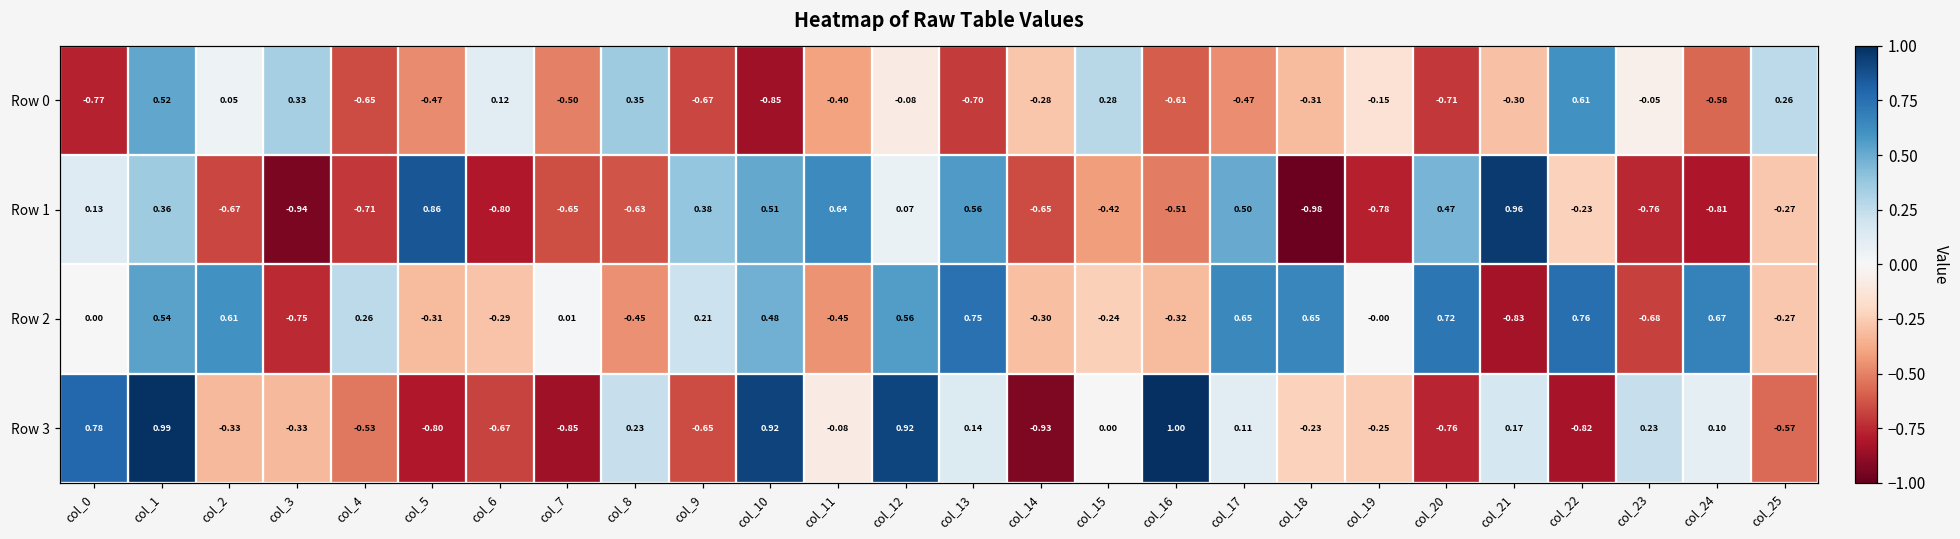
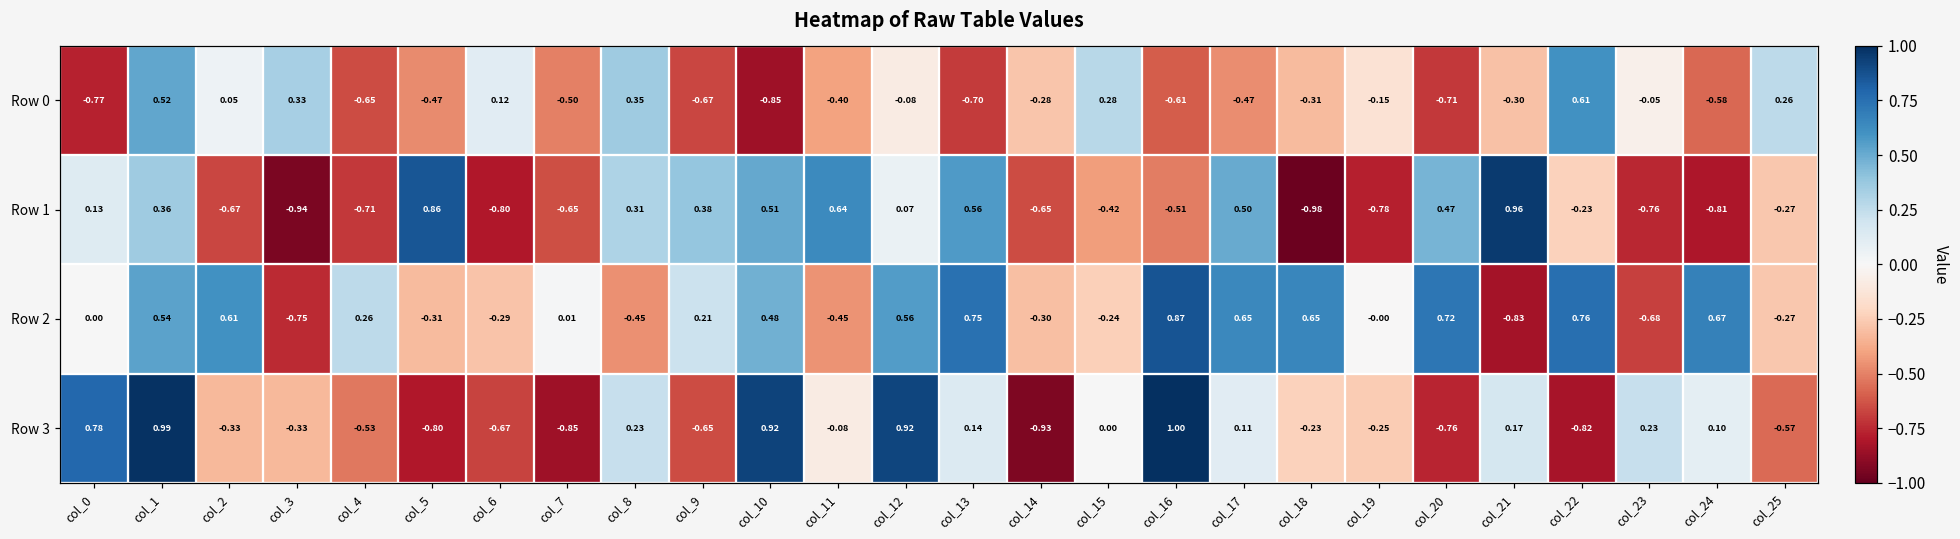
  {
    "Row 0": {
      "col_0": -0.77,
      "col_1": 0.52,
      "col_2": 0.05,
      "col_3": 0.33,
      "col_4": -0.65,
      "col_5": -0.47,
      "col_6": 0.12,
      "col_7": -0.50,
      "col_8": 0.35,
      "col_9": -0.67,
      "col_10": -0.85,
      "col_11": -0.40,
      "col_12": -0.08,
      "col_13": -0.70,
      "col_14": -0.28,
      "col_15": 0.28,
      "col_16": -0.61,
      "col_17": -0.47,
      "col_18": -0.31,
      "col_19": -0.15,
      "col_20": -0.71,
      "col_21": -0.30,
      "col_22": 0.61,
      "col_23": -0.05,
      "col_24": -0.58,
      "col_25": 0.26
    },
    "Row 1": {
      "col_0": 0.13,
      "col_1": 0.36,
      "col_2": -0.67,
      "col_3": -0.94,
      "col_4": -0.71,
      "col_5": 0.86,
      "col_6": -0.80,
      "col_7": -0.65,
-     "col_8": -0.63,
+     "col_8": 0.31,
      "col_9": 0.38,
      "col_10": 0.51,
      "col_11": 0.64,
      "col_12": 0.07,
      "col_13": 0.56,
      "col_14": -0.65,
      "col_15": -0.42,
      "col_16": -0.51,
      "col_17": 0.50,
      "col_18": -0.98,
      "col_19": -0.78,
      "col_20": 0.47,
      "col_21": 0.96,
      "col_22": -0.23,
      "col_23": -0.76,
      "col_24": -0.81,
      "col_25": -0.27
    },
    "Row 2": {
      "col_0": 0.00,
      "col_1": 0.54,
      "col_2": 0.61,
      "col_3": -0.75,
      "col_4": 0.26,
      "col_5": -0.31,
      "col_6": -0.29,
      "col_7": 0.01,
      "col_8": -0.45,
      "col_9": 0.21,
      "col_10": 0.48,
      "col_11": -0.45,
      "col_12": 0.56,
      "col_13": 0.75,
      "col_14": -0.30,
      "col_15": -0.24,
-     "col_16": -0.32,
+     "col_16": 0.87,
      "col_17": 0.65,
      "col_18": 0.65,
      "col_19": -0.00,
      "col_20": 0.72,
      "col_21": -0.83,
      "col_22": 0.76,
      "col_23": -0.68,
      "col_24": 0.67,
      "col_25": -0.27
    },
    "Row 3": {
      "col_0": 0.78,
      "col_1": 0.99,
      "col_2": -0.33,
      "col_3": -0.33,
      "col_4": -0.53,
      "col_5": -0.80,
      "col_6": -0.67,
      "col_7": -0.85,
      "col_8": 0.23,
      "col_9": -0.65,
      "col_10": 0.92,
      "col_11": -0.08,
      "col_12": 0.92,
      "col_13": 0.14,
      "col_14": -0.93,
      "col_15": 0.00,
      "col_16": 1.00,
      "col_17": 0.11,
      "col_18": -0.23,
      "col_19": -0.25,
      "col_20": -0.76,
      "col_21": 0.17,
      "col_22": -0.82,
      "col_23": 0.23,
      "col_24": 0.10,
      "col_25": -0.57
    }
  }
